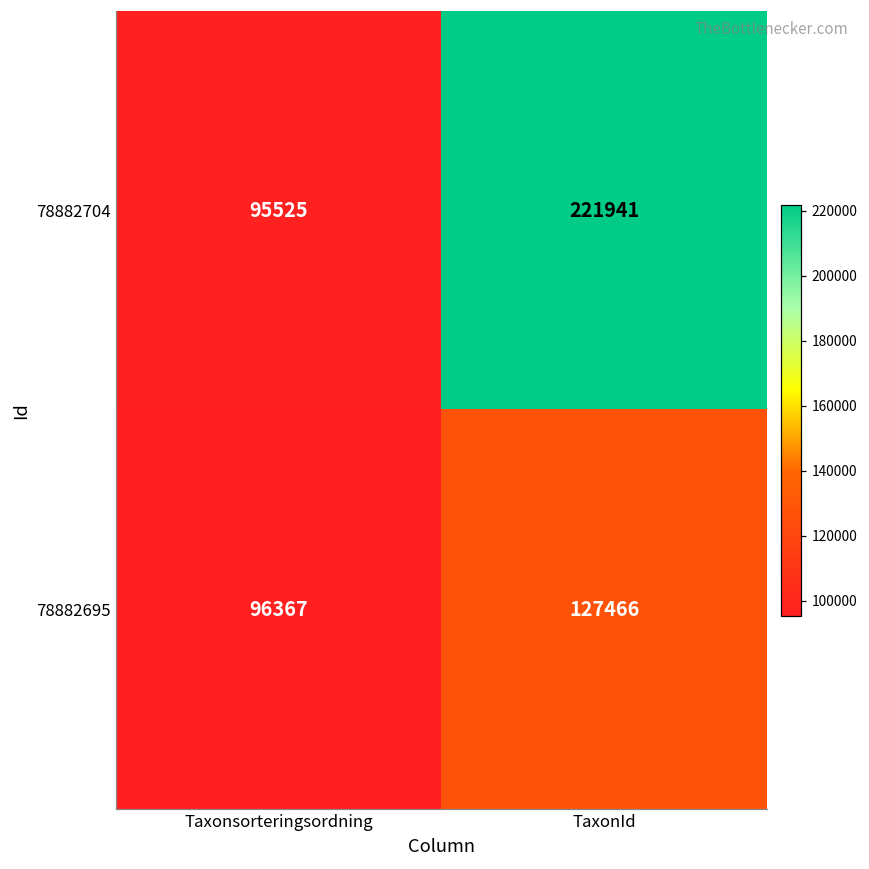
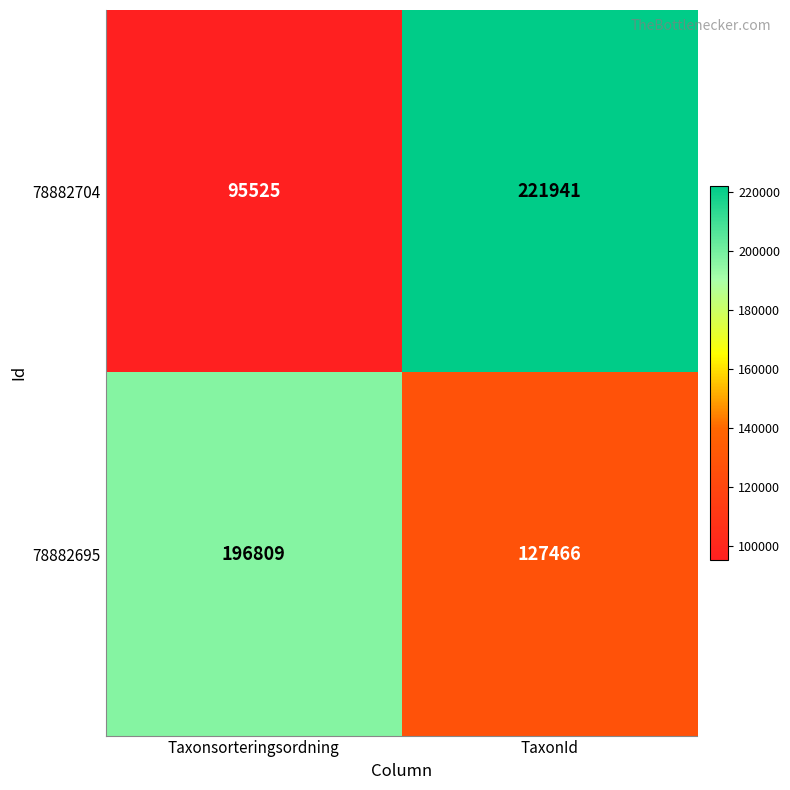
  {
    "78882704": {
      "Taxonsorteringsordning": 95525,
      "TaxonId": 221941
    },
    "78882695": {
-     "Taxonsorteringsordning": 96367,
+     "Taxonsorteringsordning": 196809,
      "TaxonId": 127466
    }
  }
